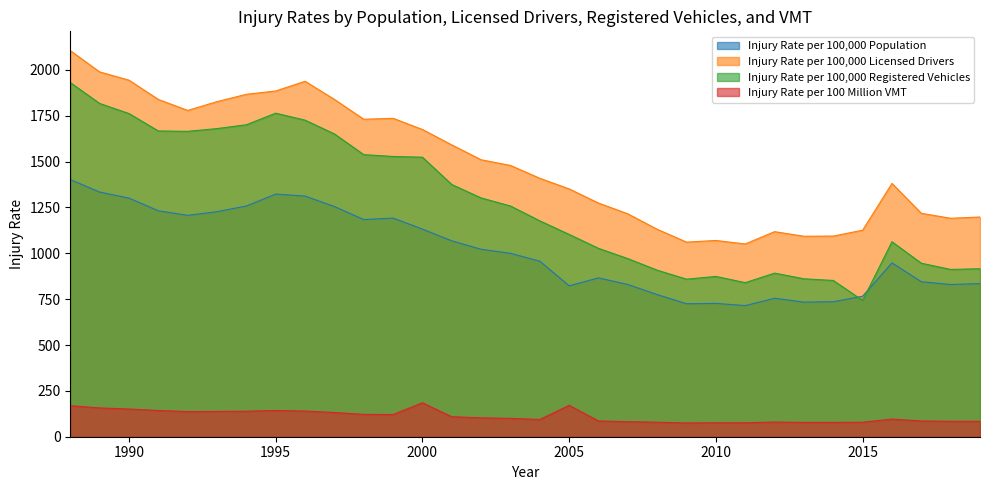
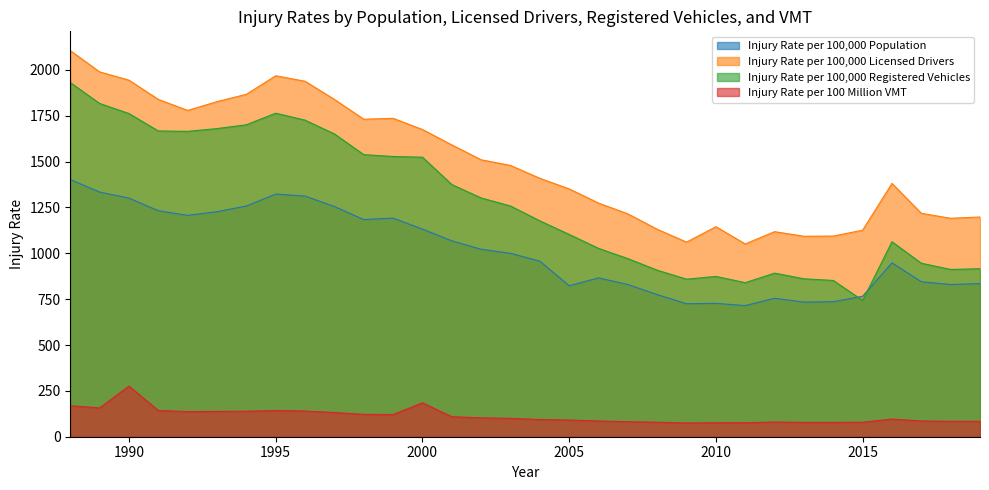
  {
    "Injury Rate per 100,000 Population": {
      "1990": 1300,
      "1995": 1320,
      "2000": 1130,
      "2005": 820,
      "2010": 730,
      "2015": 770
    },
    "Injury Rate per 100,000 Licensed Drivers": {
      "1990": 1940,
-     "1995": 1890,
+     "1995": 1970,
      "2000": 1680,
      "2005": 1350,
-     "2010": 1070,
+     "2010": 1150,
      "2015": 1130
    },
    "Injury Rate per 100,000 Registered Vehicles": {
      "1990": 1760,
      "1995": 1760,
      "2000": 1520,
      "2005": 1100,
      "2010": 870,
      "2015": 740
    },
    "Injury Rate per 100 Million VMT": {
-     "1990": 150,
+     "1990": 280,
      "1995": 140,
      "2000": 190,
-     "2005": 170,
+     "2005": 90,
      "2010": 80,
      "2015": 80
    }
  }
